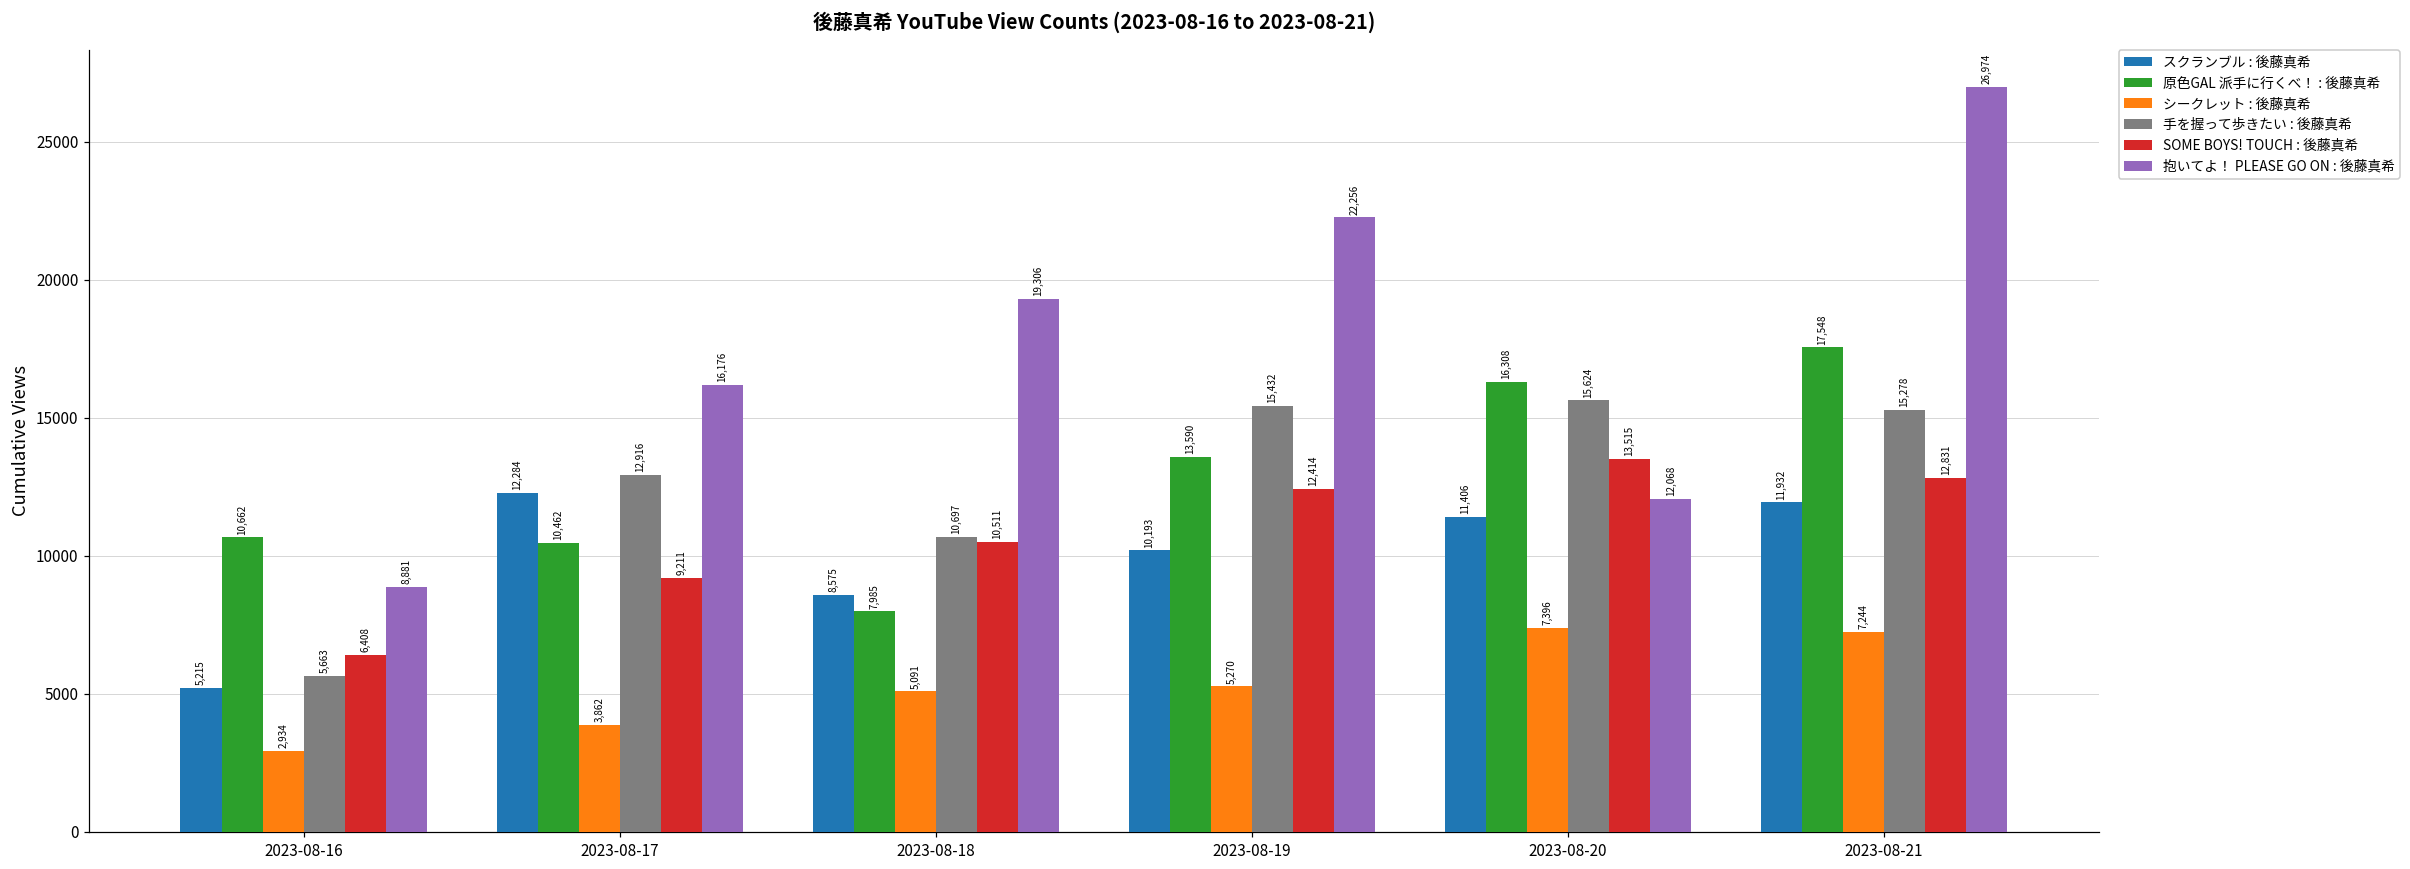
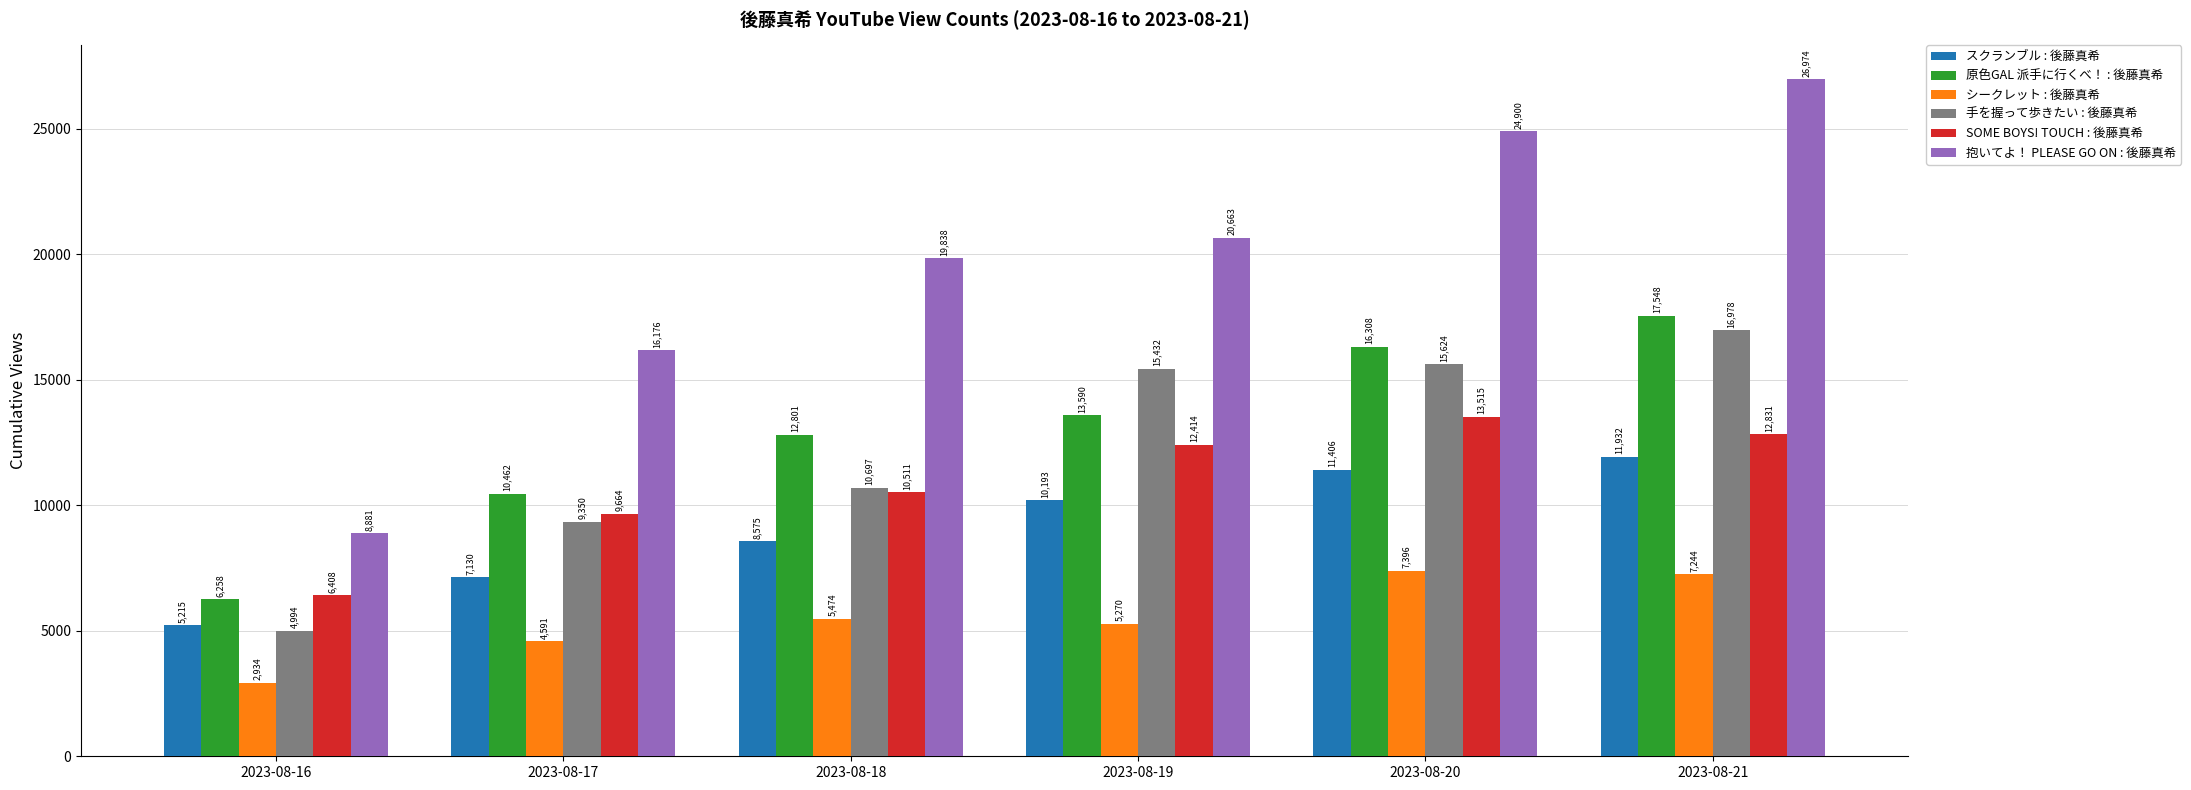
  {
    "スクランブル : 後藤真希": {
      "2023-08-16": "5,215",
-     "2023-08-17": "12,284",
+     "2023-08-17": "7,130",
      "2023-08-18": "8,575",
      "2023-08-19": "10,193",
      "2023-08-20": "11,406",
      "2023-08-21": "11,932"
    },
    "原色GAL 派手に行くべ！ : 後藤真希": {
-     "2023-08-16": "10,662",
+     "2023-08-16": "6,258",
      "2023-08-17": "10,462",
-     "2023-08-18": "7,985",
+     "2023-08-18": "12,801",
      "2023-08-19": "13,590",
      "2023-08-20": "16,308",
      "2023-08-21": "17,548"
    },
    "シークレット : 後藤真希": {
      "2023-08-16": "2,934",
-     "2023-08-17": "3,862",
-     "2023-08-18": "5,091",
+     "2023-08-17": "4,591",
+     "2023-08-18": "5,474",
      "2023-08-19": "5,270",
      "2023-08-20": "7,396",
      "2023-08-21": "7,244"
    },
    "手を握って歩きたい : 後藤真希": {
-     "2023-08-16": "5,663",
-     "2023-08-17": "12,916",
+     "2023-08-16": "4,994",
+     "2023-08-17": "9,350",
      "2023-08-18": "10,697",
      "2023-08-19": "15,432",
      "2023-08-20": "15,624",
-     "2023-08-21": "15,278"
+     "2023-08-21": "16,978"
    },
    "SOME BOYS! TOUCH : 後藤真希": {
      "2023-08-16": "6,408",
-     "2023-08-17": "9,211",
+     "2023-08-17": "9,664",
      "2023-08-18": "10,511",
      "2023-08-19": "12,414",
      "2023-08-20": "13,515",
      "2023-08-21": "12,831"
    },
    "抱いてよ！ PLEASE GO ON : 後藤真希": {
      "2023-08-16": "8,881",
      "2023-08-17": "16,176",
-     "2023-08-18": "19,306",
-     "2023-08-19": "22,256",
-     "2023-08-20": "12,068",
+     "2023-08-18": "19,838",
+     "2023-08-19": "20,663",
+     "2023-08-20": "24,900",
      "2023-08-21": "26,974"
    }
  }
